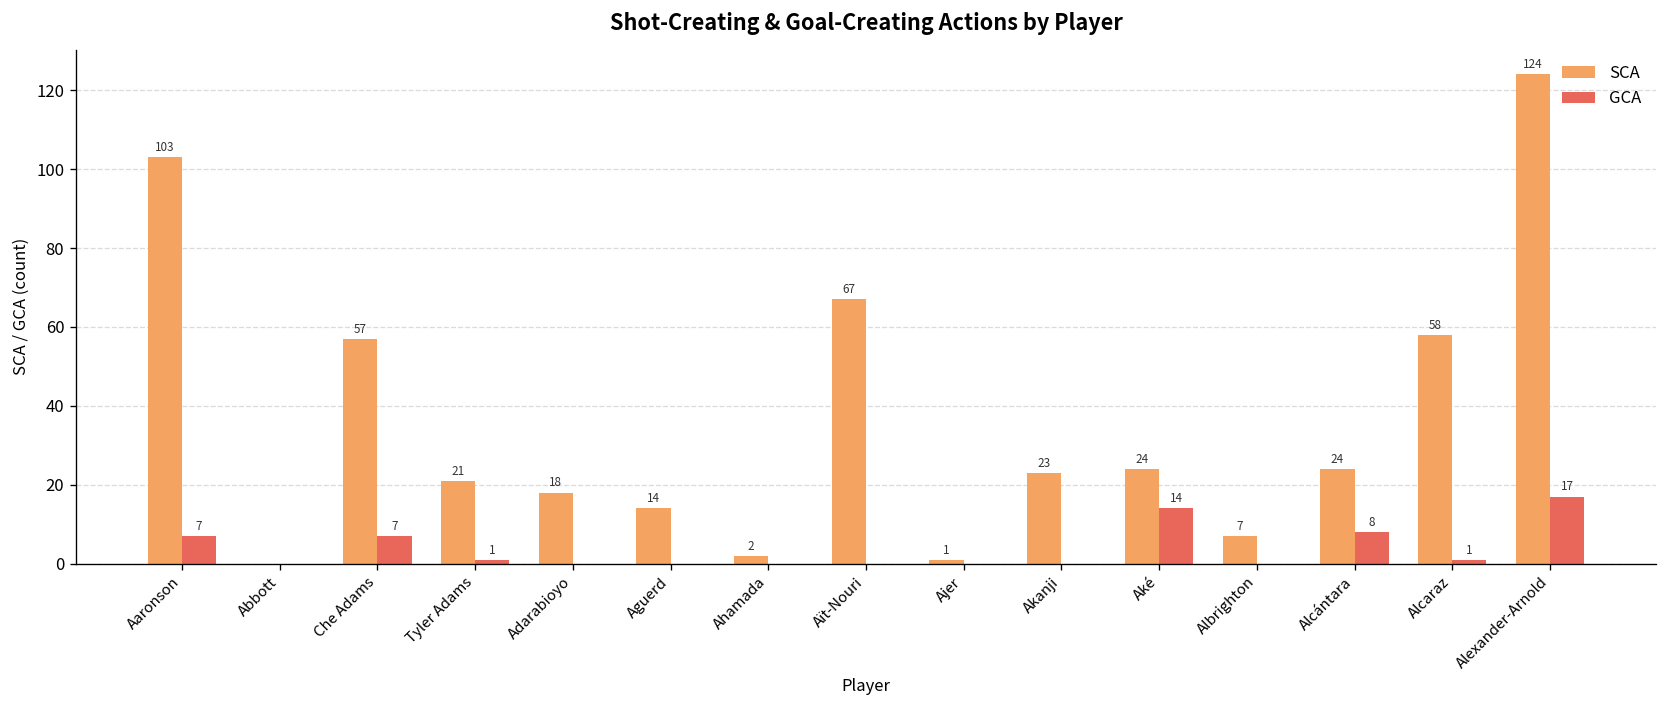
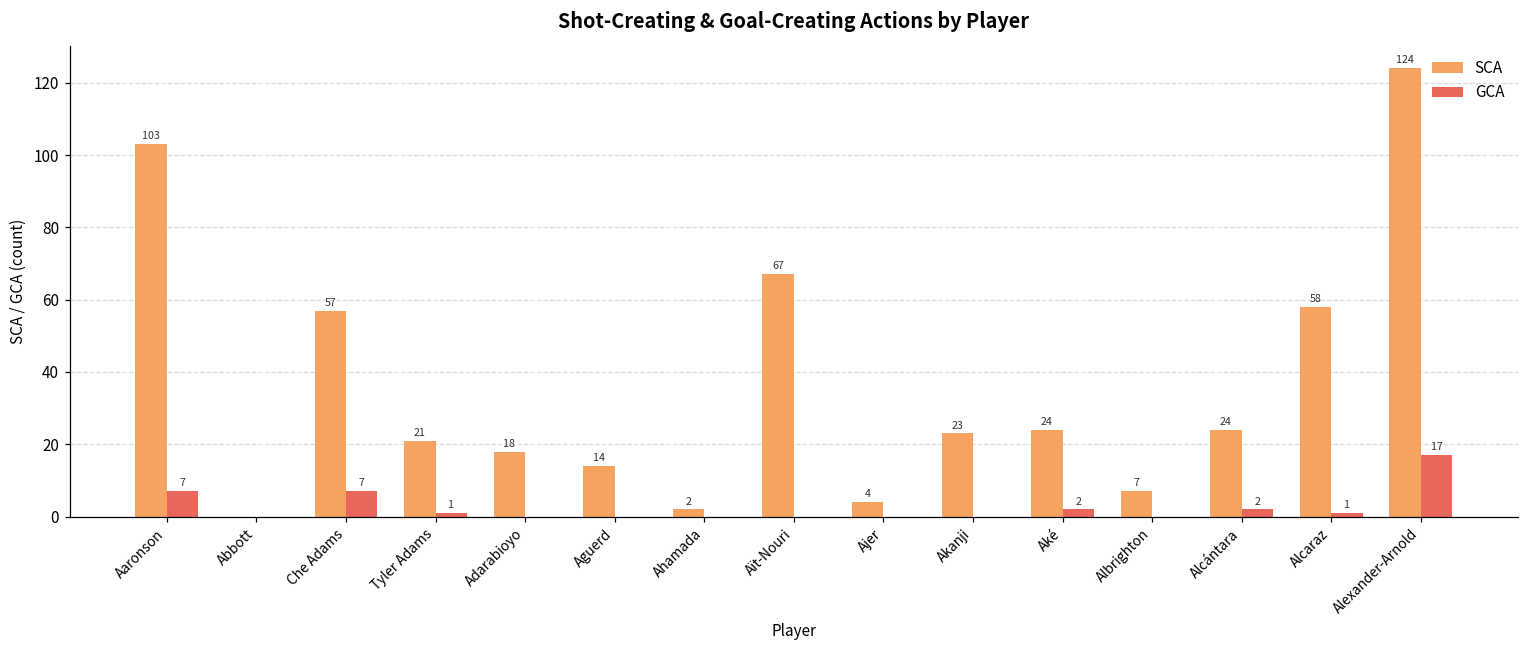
  {
    "SCA": {
      "Aaronson": 103,
      "Che Adams": 57,
      "Tyler Adams": 21,
      "Adarabioyo": 18,
      "Aguerd": 14,
      "Ahamada": 2,
      "Aït-Nouri": 67,
-     "Ajer": 1,
+     "Ajer": 4,
      "Akanji": 23,
      "Aké": 24,
      "Albrighton": 7,
      "Alcántara": 24,
      "Alcaraz": 58,
      "Alexander-Arnold": 124
    },
    "GCA": {
      "Aaronson": 7,
      "Che Adams": 7,
      "Tyler Adams": 1,
-     "Aké": 14,
-     "Alcántara": 8,
+     "Aké": 2,
+     "Alcántara": 2,
      "Alcaraz": 1,
      "Alexander-Arnold": 17
    }
  }
